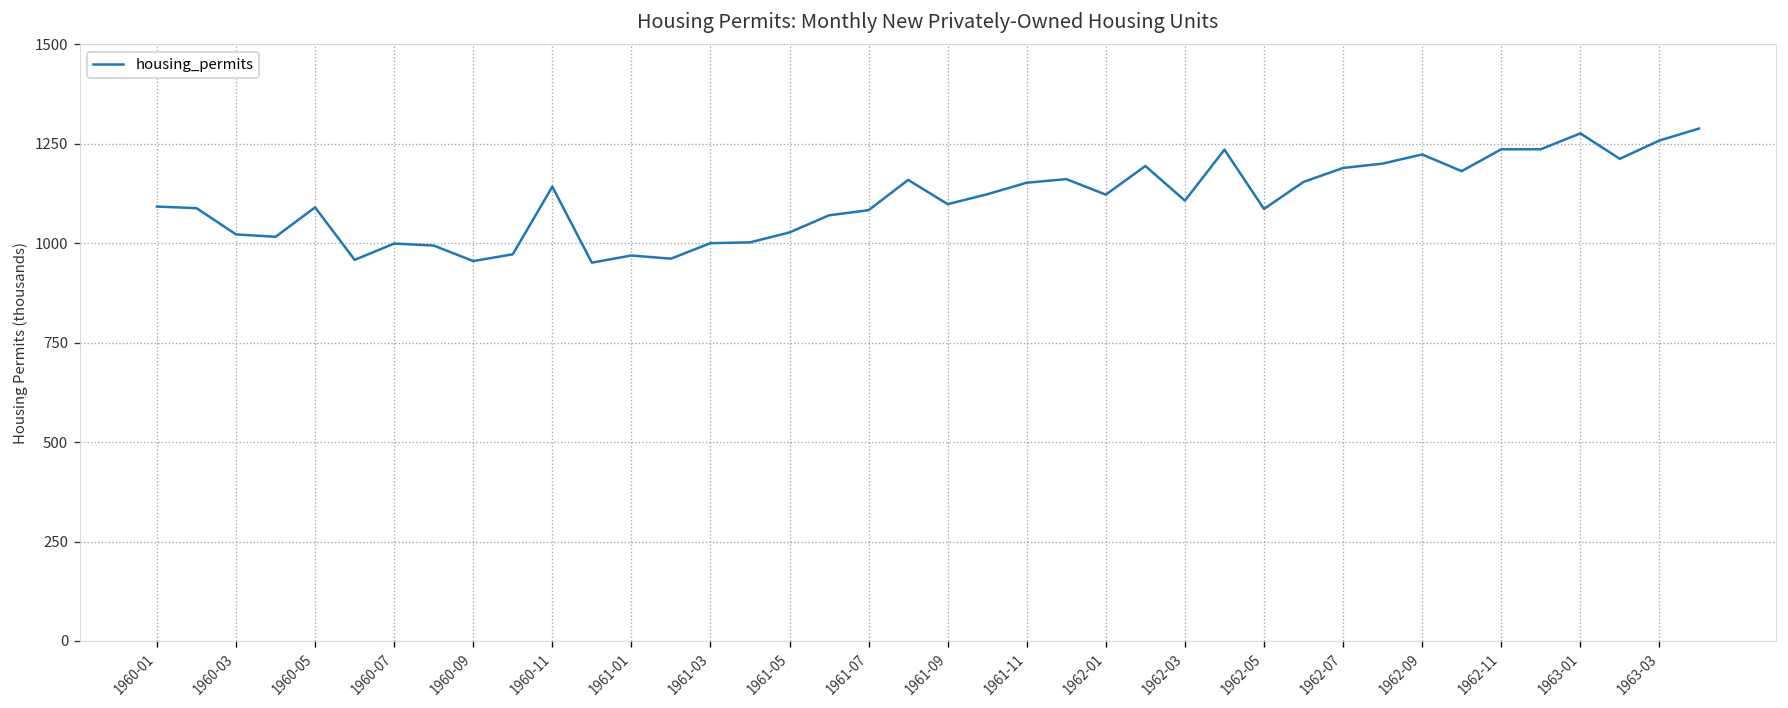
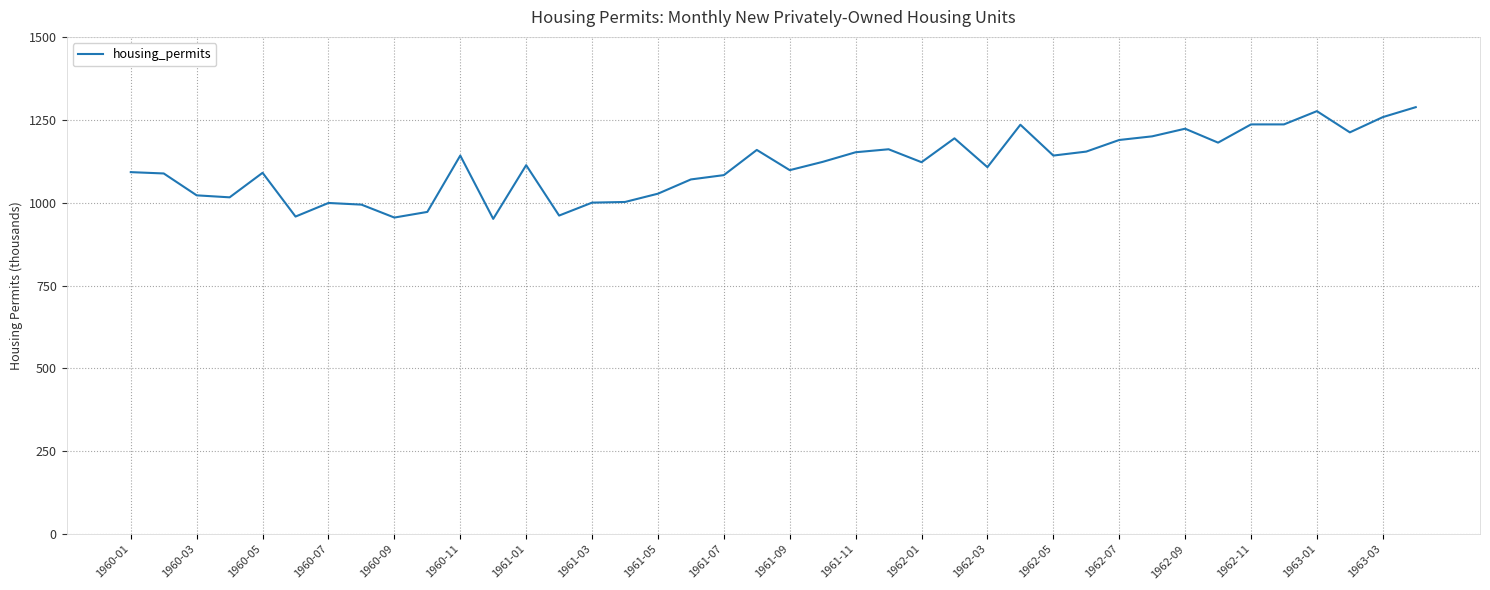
  {
    "1960-01": 1090,
    "1960-03": 1020,
    "1960-05": 1090,
    "1960-07": 1000,
    "1960-09": 960,
    "1960-11": 1140,
-   "1961-01": 970,
+   "1961-01": 1110,
    "1961-03": 1000,
    "1961-05": 1030,
    "1961-07": 1080,
    "1961-09": 1100,
    "1961-11": 1150,
    "1962-01": 1120,
    "1962-03": 1110,
-   "1962-05": 1090,
+   "1962-05": 1140,
    "1962-07": 1190,
    "1962-09": 1220,
    "1962-11": 1240,
    "1963-01": 1280,
    "1963-03": 1260
  }
